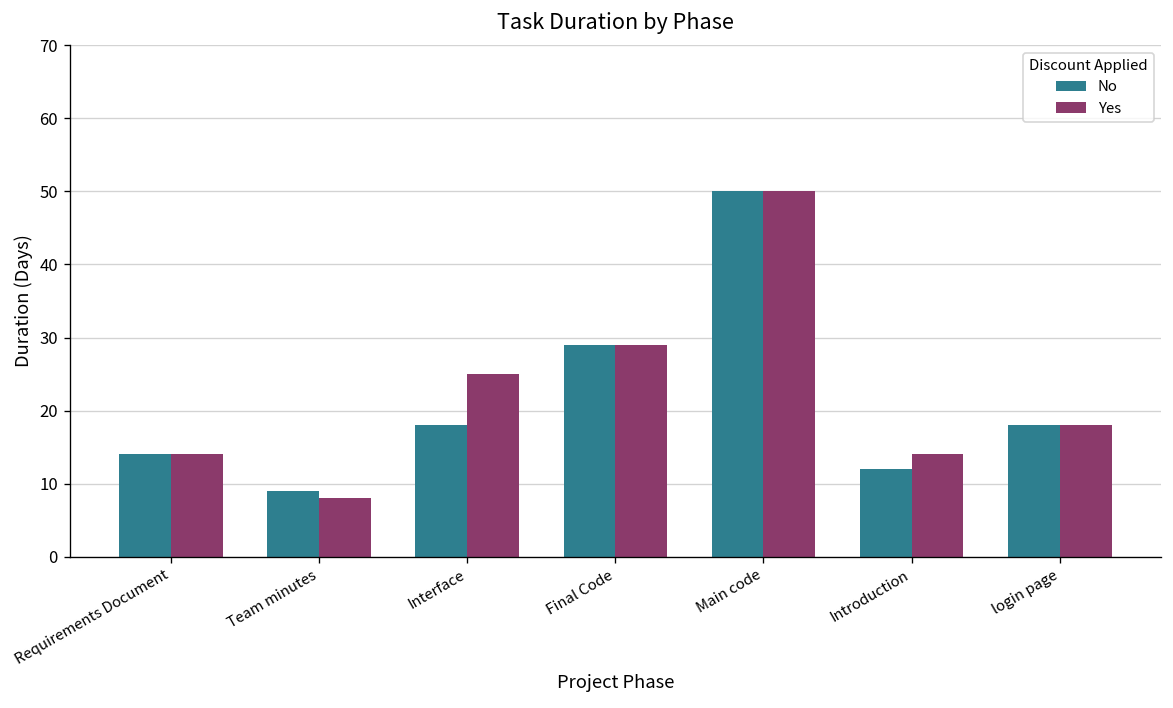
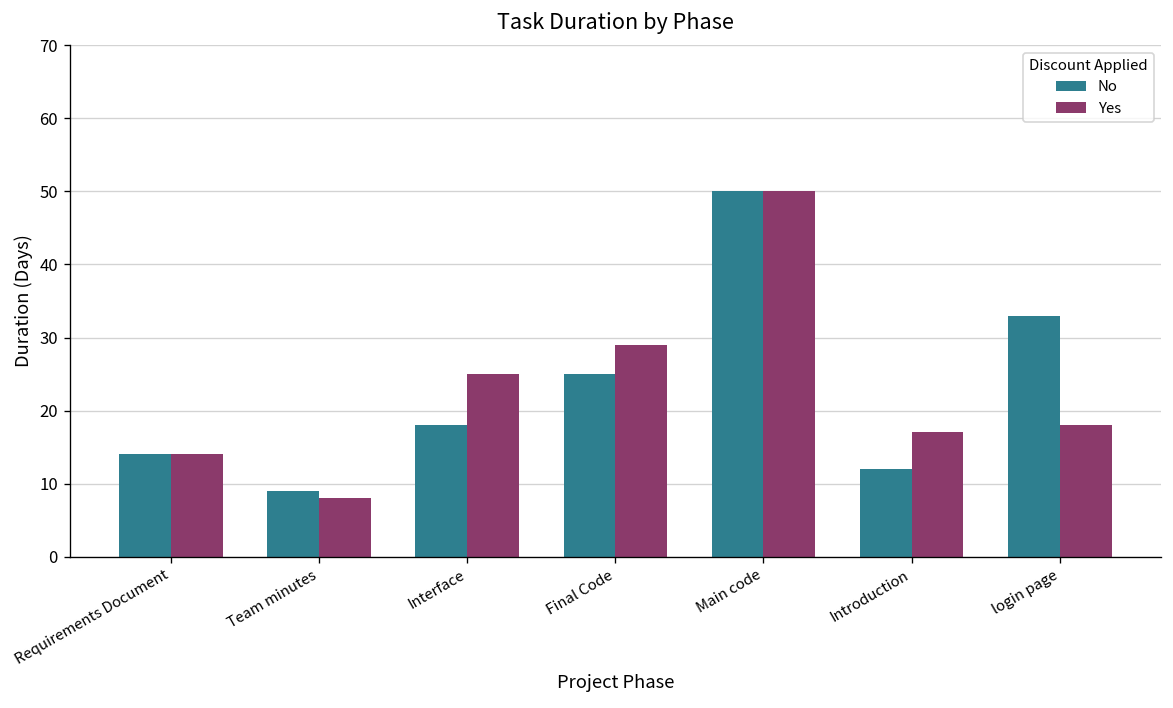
  {
    "No": {
      "Requirements Document": 14,
      "Team minutes": 9,
      "Interface": 18,
-     "Final Code": 29,
+     "Final Code": 25,
      "Main code": 50,
      "Introduction": 12,
-     "login page": 18
+     "login page": 33
    },
    "Yes": {
      "Requirements Document": 14,
      "Team minutes": 8,
      "Interface": 25,
      "Final Code": 29,
      "Main code": 50,
-     "Introduction": 14,
+     "Introduction": 17,
      "login page": 18
    }
  }
